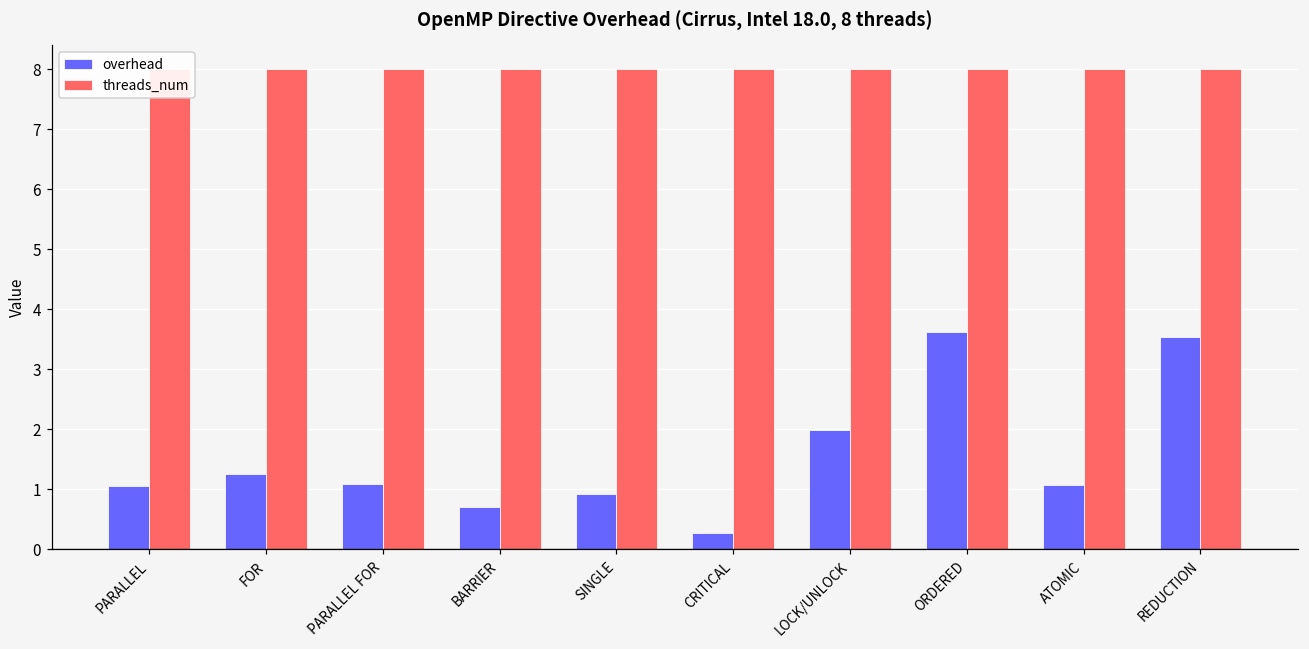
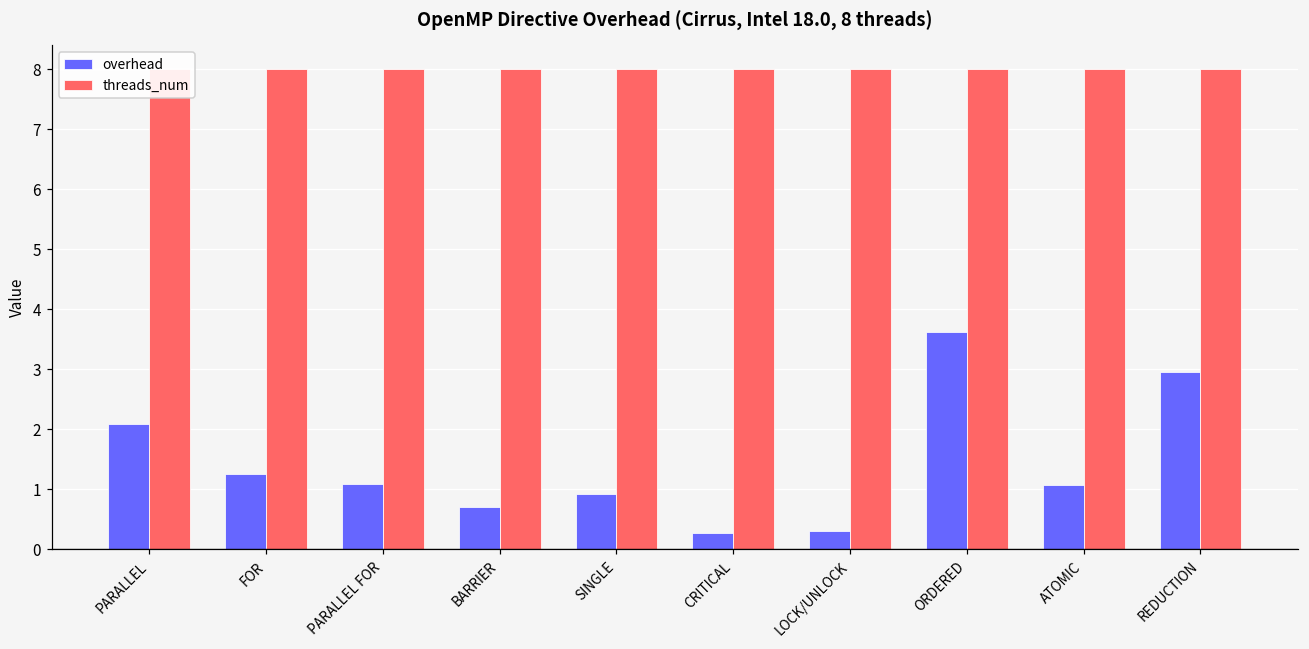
  {
    "overhead": {
-     "PARALLEL": 1.1,
+     "PARALLEL": 2.1,
      "FOR": 1.3,
      "PARALLEL FOR": 1.1,
      "BARRIER": 0.7,
      "SINGLE": 0.9,
      "CRITICAL": 0.3,
-     "LOCK/UNLOCK": 2.0,
+     "LOCK/UNLOCK": 0.3,
      "ORDERED": 3.6,
      "ATOMIC": 1.1,
-     "REDUCTION": 3.5
+     "REDUCTION": 3.0
    },
    "threads_num": {
      "FOR": 8.0,
      "PARALLEL FOR": 8.0,
      "BARRIER": 8.0,
      "SINGLE": 8.0,
      "CRITICAL": 8.0,
      "LOCK/UNLOCK": 8.0,
      "ORDERED": 8.0,
      "ATOMIC": 8.0,
      "REDUCTION": 8.0
    }
  }
